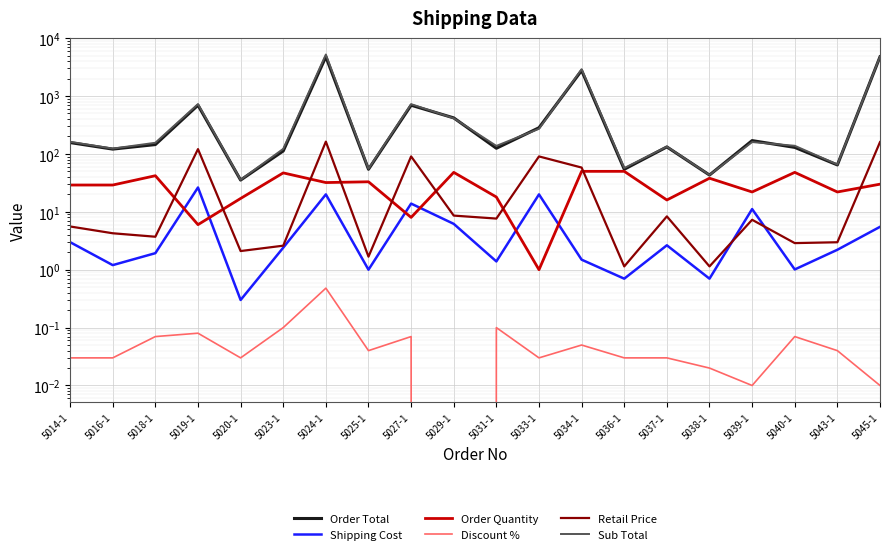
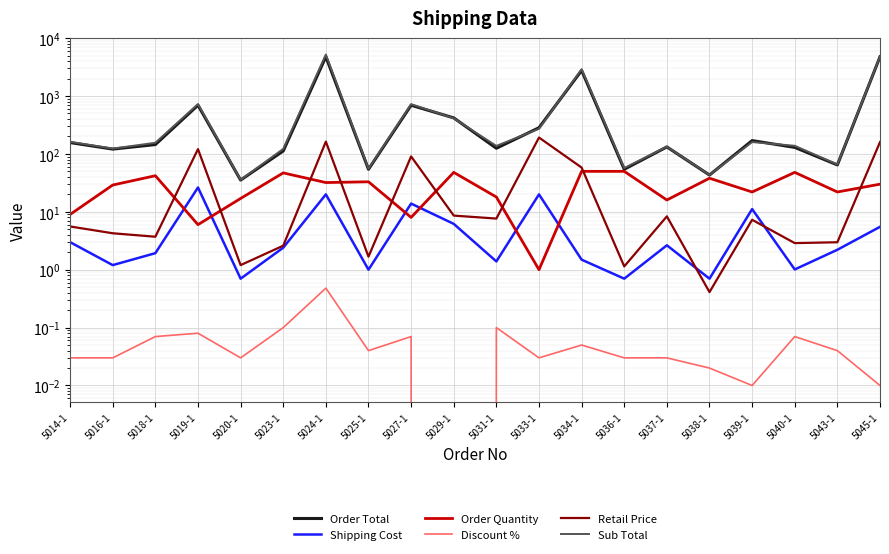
  {
    "Shipping Cost": {
      "5014-1": 3,
      "5016-1": 1.2,
      "5018-1": 1.9,
      "5019-1": 30,
-     "5020-1": 0.3,
+     "5020-1": 0.7,
      "5024-1": 20,
      "5025-1": 1.0,
      "5027-1": 14,
      "5029-1": 6,
      "5031-1": 1.4,
      "5033-1": 20,
      "5034-1": 1.5,
      "5036-1": 0.7,
      "5037-1": 3,
      "5038-1": 0.7,
      "5039-1": 11,
      "5040-1": 1.0,
      "5043-1": 2.2,
      "5045-1": 6
    },
    "Order Quantity": {
-     "5014-1": 30,
+     "5014-1": 9,
      "5016-1": 30,
      "5018-1": 40,
      "5019-1": 6,
      "5020-1": 17,
      "5023-1": 50,
      "5024-1": 30,
      "5025-1": 30,
      "5027-1": 8,
      "5029-1": 50,
      "5031-1": 18,
      "5033-1": 1,
      "5034-1": 50,
      "5037-1": 16,
      "5038-1": 40,
      "5039-1": 22,
      "5040-1": 50,
      "5043-1": 22,
      "5045-1": 30
    },
    "Discount %": {
      "5014-1": 0.03,
      "5016-1": 0.03,
      "5018-1": 0.07,
      "5019-1": 0.08,
      "5020-1": 0.03,
      "5023-1": 0.1,
      "5024-1": 0.5,
      "5025-1": 0.04,
      "5027-1": 0.07,
      "5031-1": 0.1,
      "5033-1": 0.03,
      "5034-1": 0.05,
      "5036-1": 0.03,
      "5037-1": 0.03,
      "5038-1": 0.020,
      "5039-1": 0.010,
      "5040-1": 0.07,
      "5043-1": 0.04,
      "5045-1": 0.010
    },
    "Retail Price": {
      "5014-1": 6,
      "5016-1": 4,
      "5018-1": 4,
      "5019-1": 120,
-     "5020-1": 2.1,
+     "5020-1": 1.2,
      "5024-1": 160,
      "5025-1": 1.7,
      "5027-1": 90,
      "5029-1": 9,
      "5031-1": 8,
-     "5033-1": 90,
+     "5033-1": 190,
      "5034-1": 60,
      "5036-1": 1.1,
      "5037-1": 8,
-     "5038-1": 1.1,
+     "5038-1": 0.4,
      "5039-1": 7,
      "5040-1": 3,
      "5043-1": 3,
      "5045-1": 160
    }
  }
